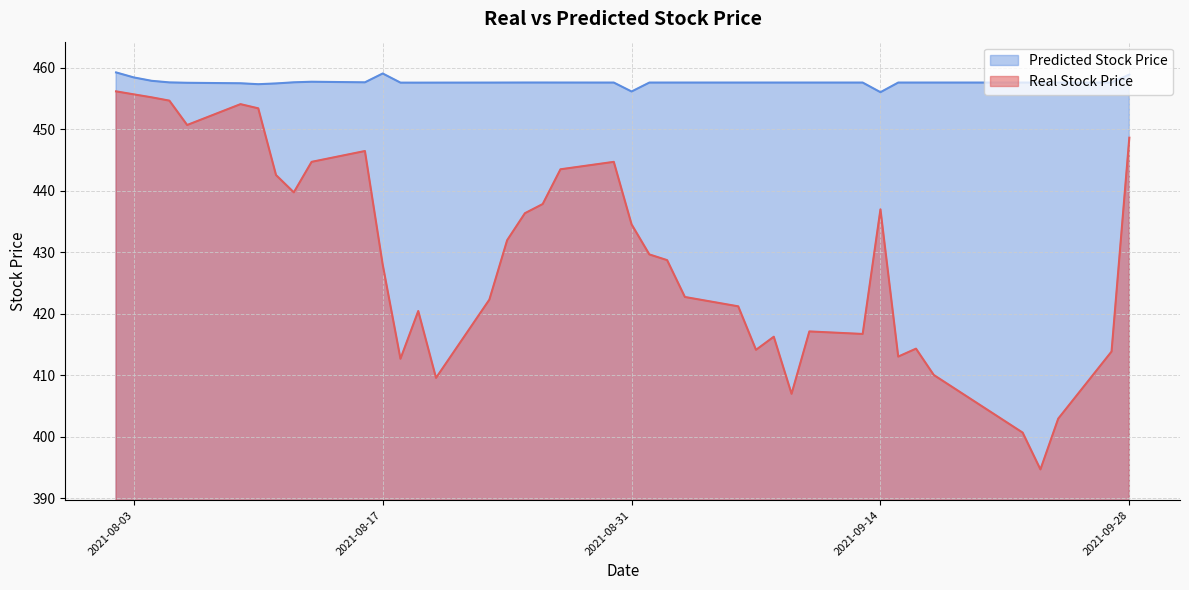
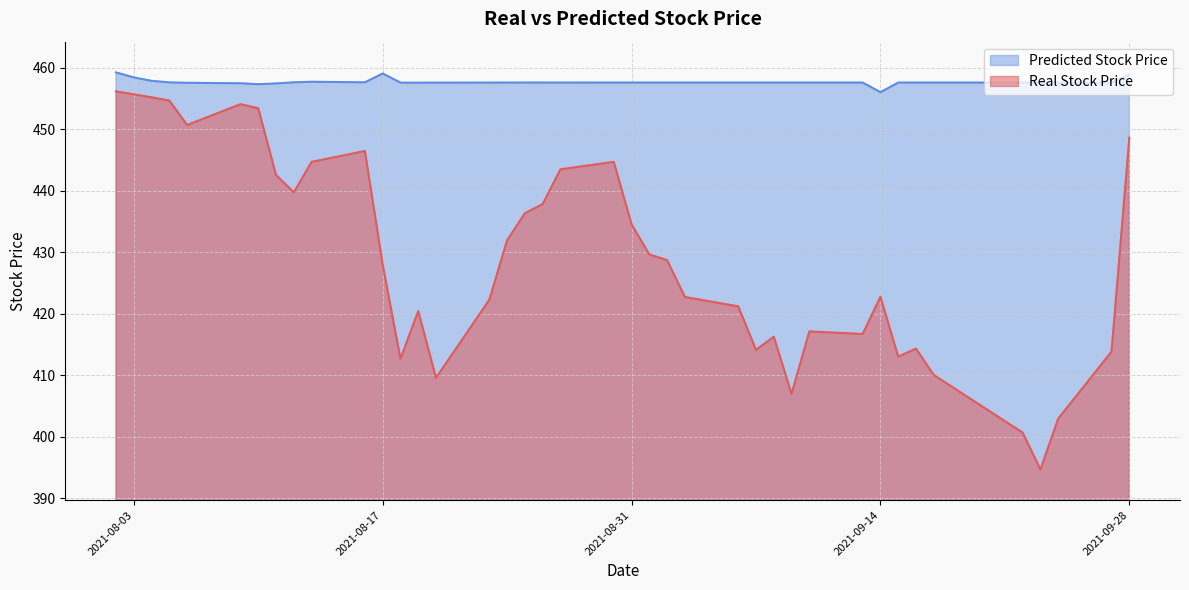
  {
    "Predicted Stock Price": {
      "2021-08-03": 458,
      "2021-08-17": 459,
-     "2021-08-31": 456,
+     "2021-08-31": 458,
      "2021-09-14": 456
    },
    "Real Stock Price": {
      "2021-08-03": 456,
      "2021-08-17": 428,
      "2021-08-31": 435,
-     "2021-09-14": 437,
+     "2021-09-14": 423,
      "2021-09-28": 449
    }
  }
